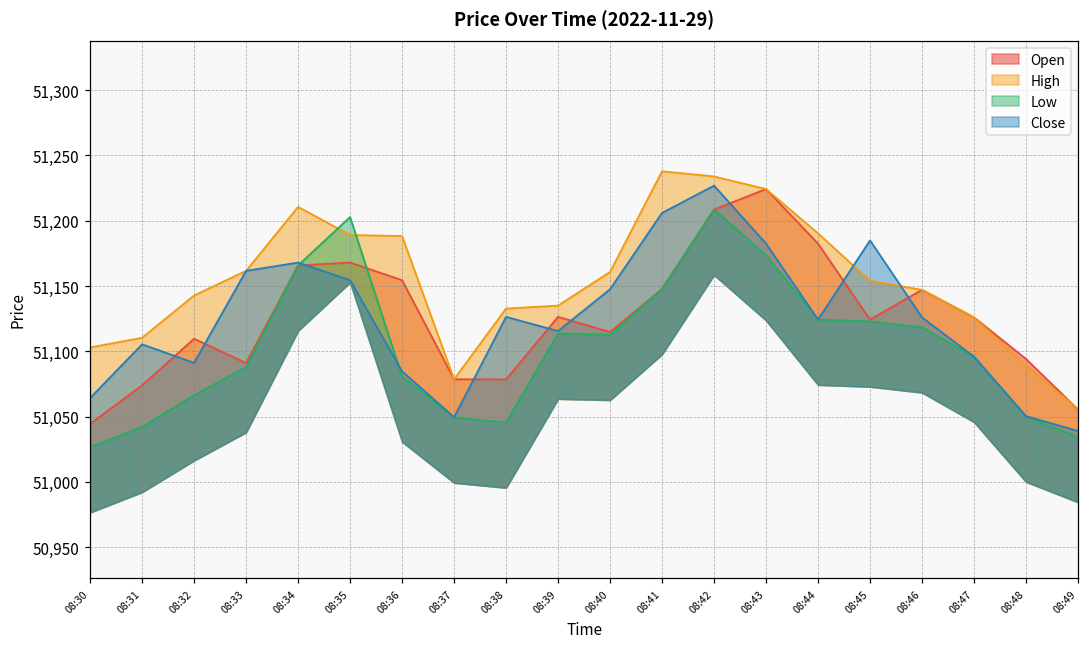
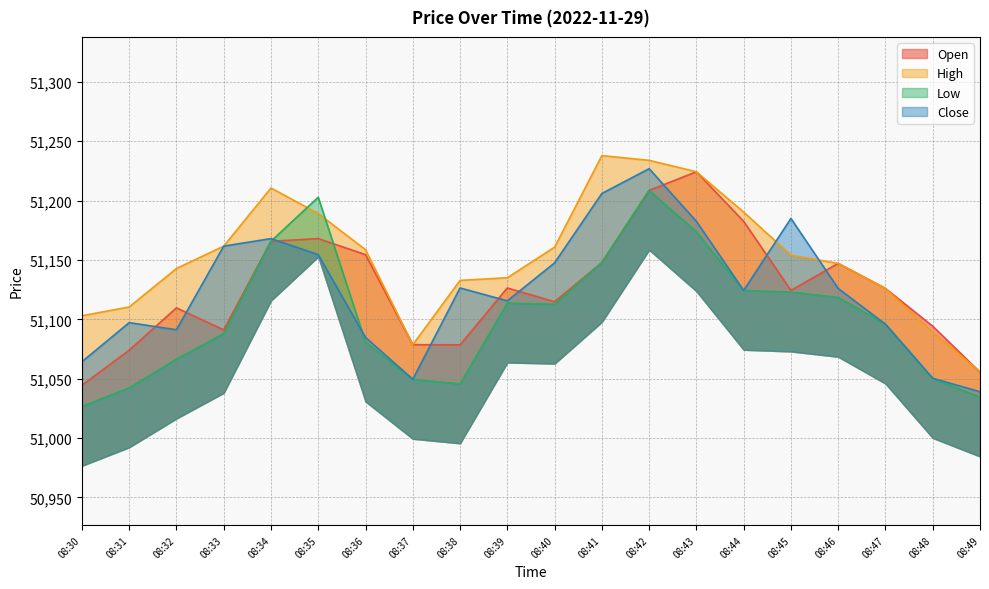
  {
    "Open": {
      "08:30": "51,044",
      "08:31": "51,074",
      "08:32": "51,110",
      "08:33": "51,091",
      "08:35": "51,168",
      "08:36": "51,155",
      "08:38": "51,079",
      "08:39": "51,126",
      "08:44": "51,183",
      "08:48": "51,094"
    },
    "High": {
      "08:30": "51,103",
      "08:31": "51,110",
      "08:32": "51,143",
      "08:34": "51,211",
      "08:35": "51,189",
-     "08:36": "51,188",
+     "08:36": "51,159",
      "08:38": "51,133",
      "08:39": "51,135",
      "08:40": "51,161",
      "08:41": "51,238",
      "08:42": "51,234",
      "08:44": "51,190",
      "08:45": "51,154",
      "08:48": "51,089"
    },
    "Low": {
      "08:30": "51,027",
      "08:31": "51,042",
      "08:32": "51,066",
      "08:33": "51,088",
      "08:35": "51,203",
      "08:36": "51,081",
      "08:38": "51,046",
      "08:43": "51,174",
      "08:46": "51,118",
      "08:49": "51,034"
    },
    "Close": {
      "08:30": "51,064",
-     "08:31": "51,105",
+     "08:31": "51,097",
      "08:32": "51,091",
      "08:34": "51,168",
      "08:35": "51,155",
      "08:36": "51,085",
      "08:38": "51,126",
      "08:40": "51,148",
      "08:41": "51,206",
      "08:42": "51,227",
      "08:43": "51,183",
      "08:45": "51,185",
      "08:46": "51,126",
      "08:49": "51,039"
    }
  }
